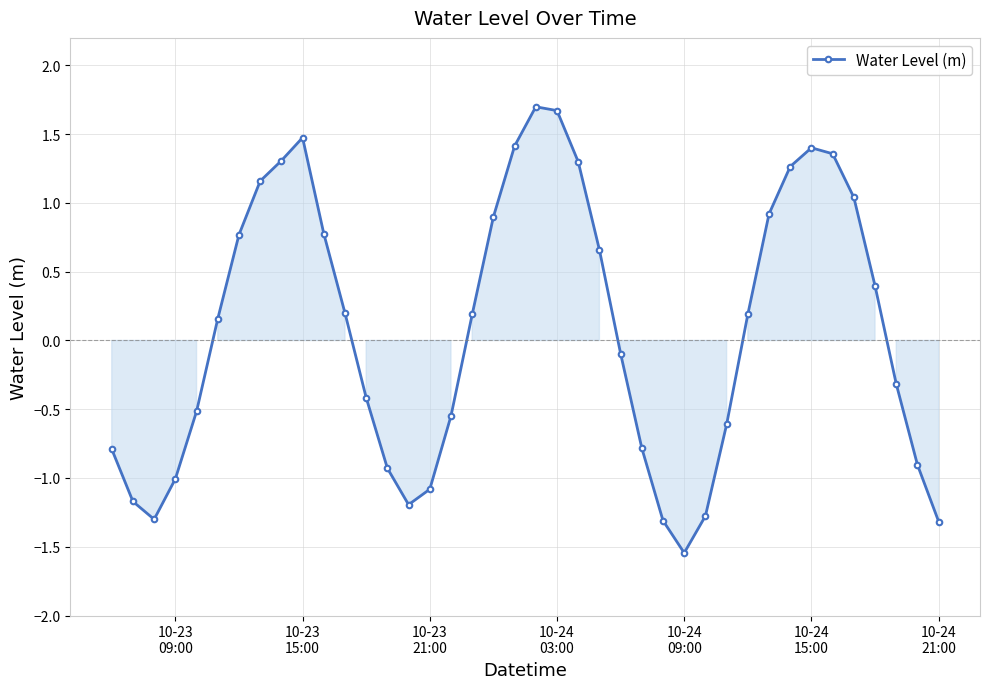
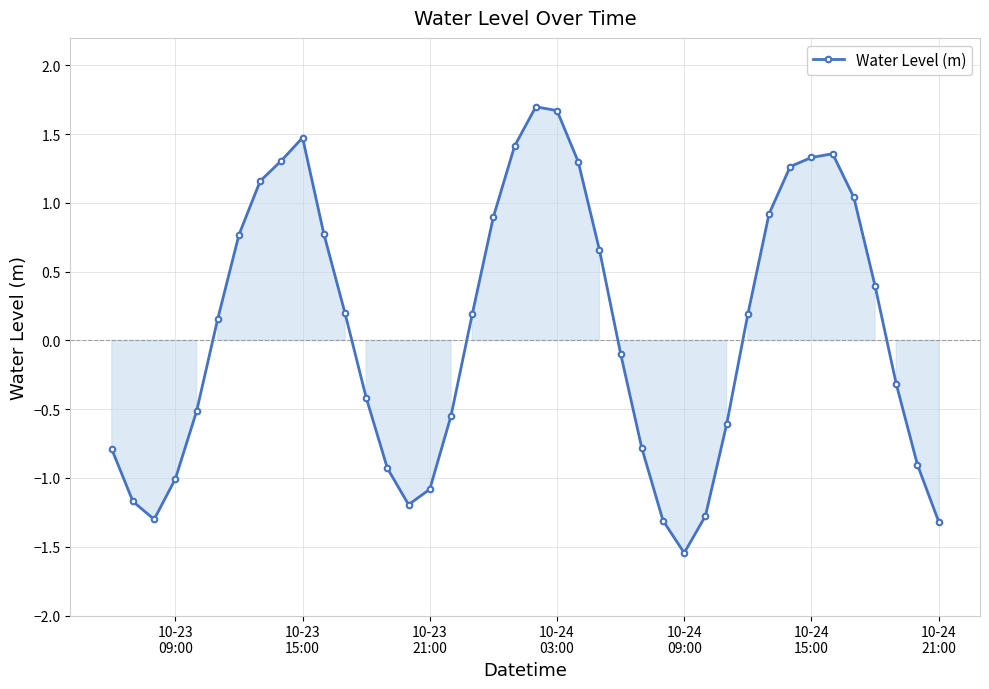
  {
    "10-23 09:00": -1.01,
    "10-23 15:00": 1.47,
    "10-23 21:00": -1.08,
    "10-24 03:00": 1.67,
    "10-24 09:00": -1.54,
-   "10-24 15:00": 1.40,
+   "10-24 15:00": 1.33,
    "10-24 21:00": -1.32
  }
